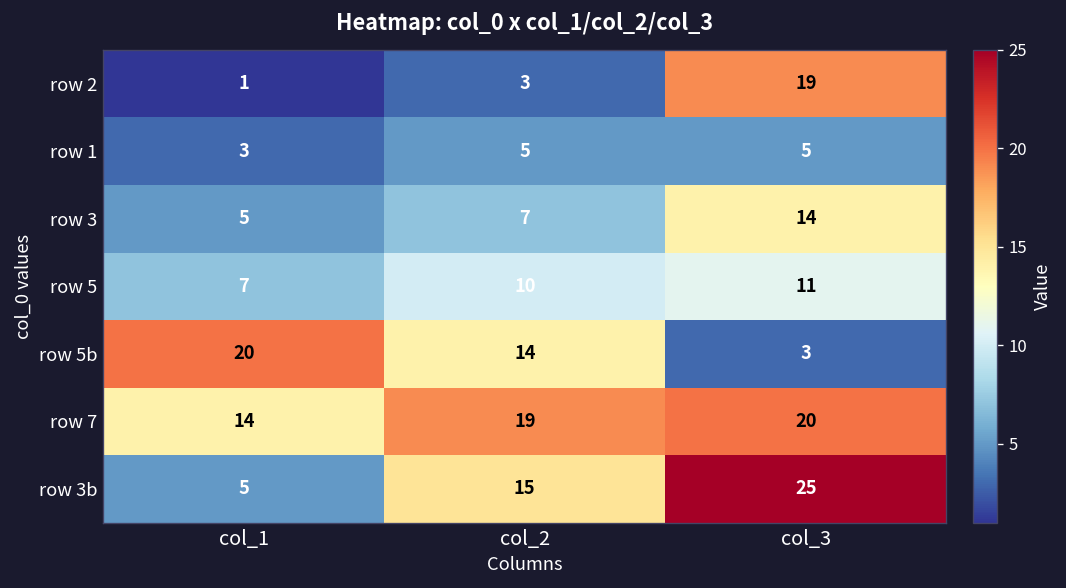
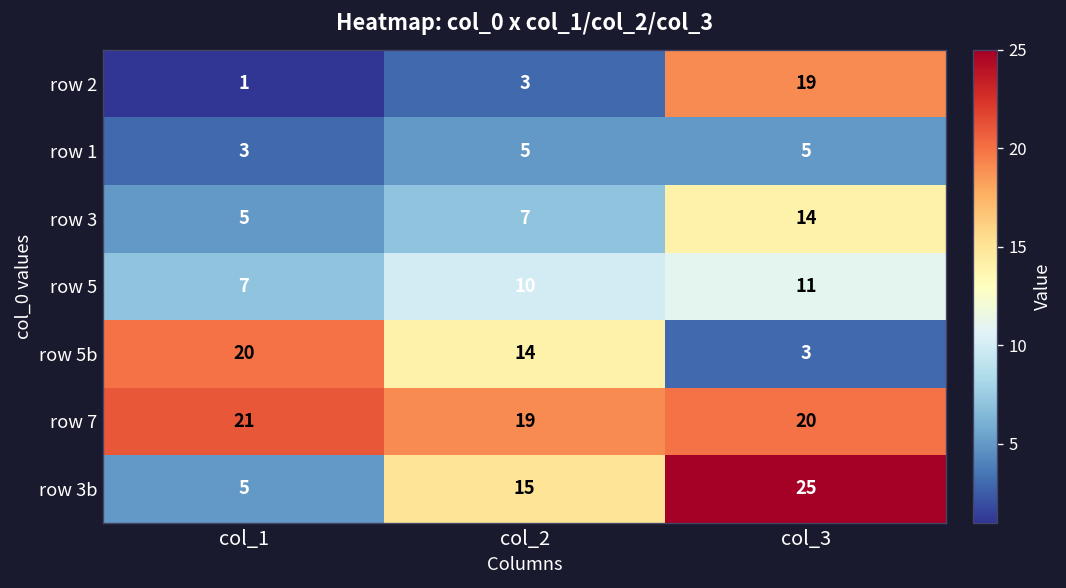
  {
    "row 2": {
      "col_1": 1,
      "col_2": 3,
      "col_3": 19
    },
    "row 1": {
      "col_1": 3,
      "col_2": 5,
      "col_3": 5
    },
    "row 3": {
      "col_1": 5,
      "col_2": 7,
      "col_3": 14
    },
    "row 5": {
      "col_1": 7,
      "col_3": 11
    },
    "row 5b": {
      "col_1": 20,
      "col_2": 14,
      "col_3": 3
    },
    "row 7": {
-     "col_1": 14,
+     "col_1": 21,
      "col_2": 19,
      "col_3": 20
    },
    "row 3b": {
      "col_1": 5,
      "col_2": 15,
      "col_3": 25
    }
  }
